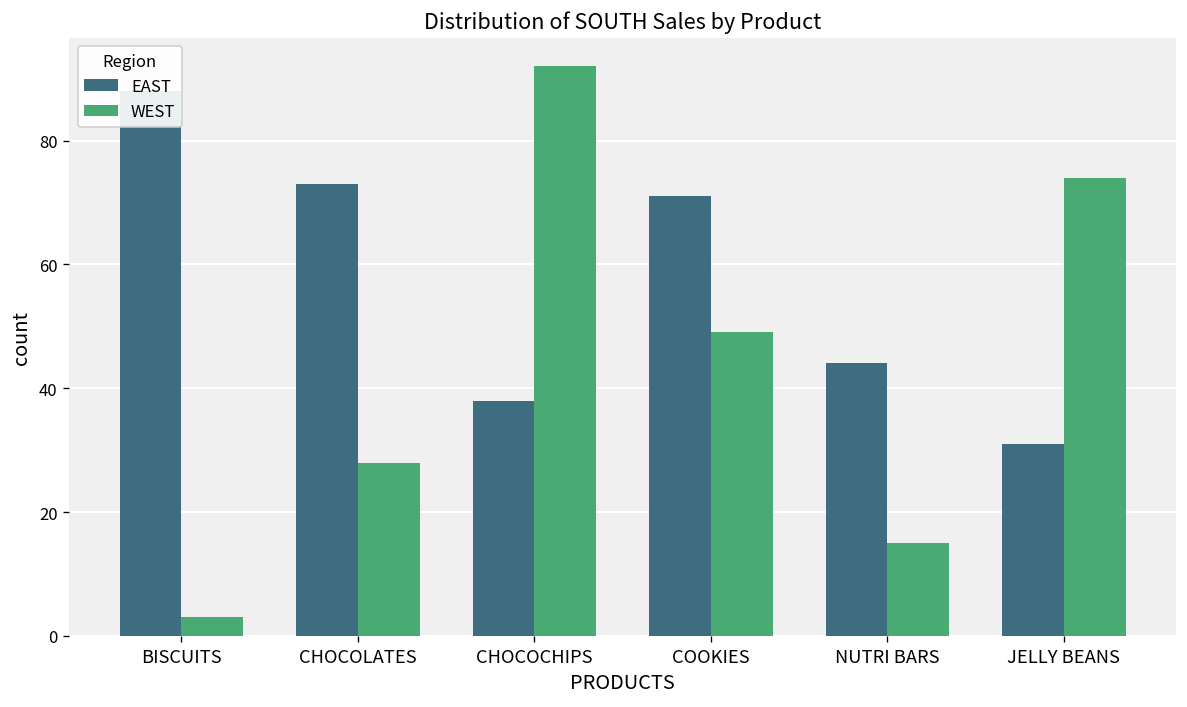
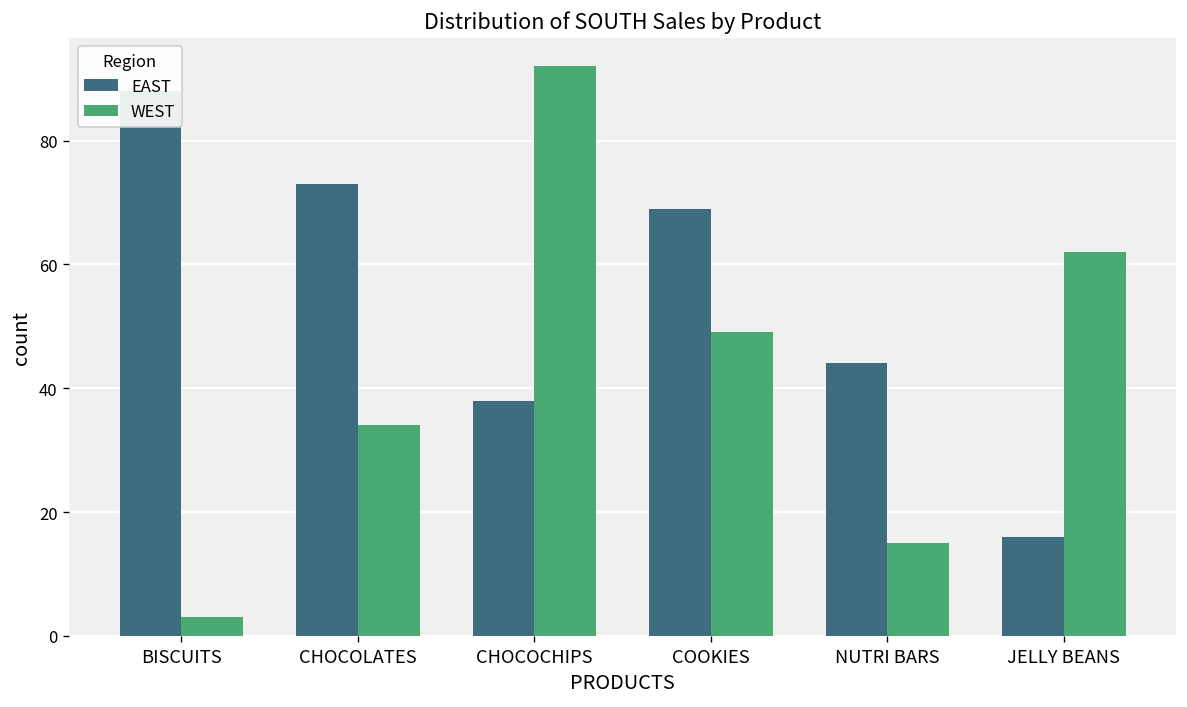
  {
    "EAST": {
      "CHOCOLATES": 73,
      "CHOCOCHIPS": 38,
-     "COOKIES": 71,
+     "COOKIES": 69,
      "NUTRI BARS": 44,
-     "JELLY BEANS": 31
+     "JELLY BEANS": 16
    },
    "WEST": {
      "BISCUITS": 3,
-     "CHOCOLATES": 28,
+     "CHOCOLATES": 34,
      "CHOCOCHIPS": 92,
      "COOKIES": 49,
      "NUTRI BARS": 15,
-     "JELLY BEANS": 74
+     "JELLY BEANS": 62
    }
  }
